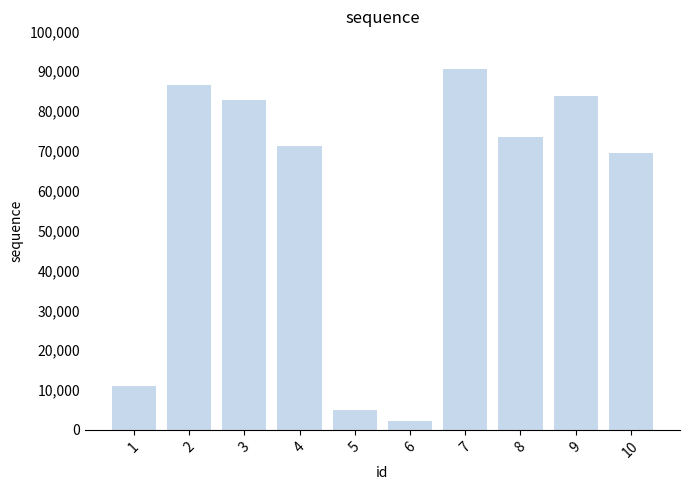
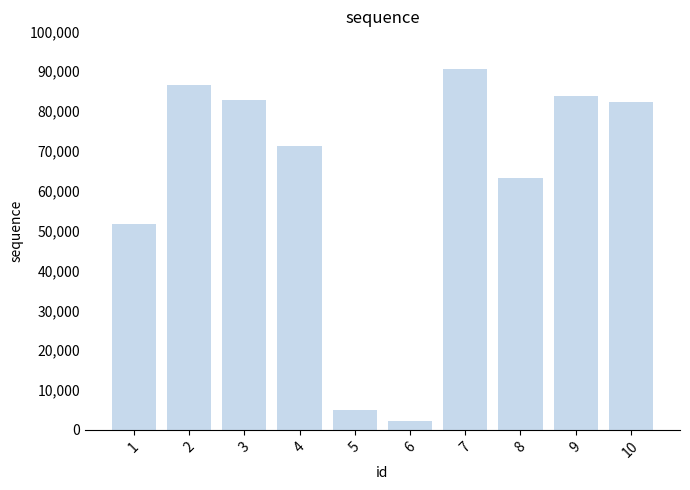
  {
-   "1": "11,000",
+   "1": "52,000",
    "2": "87,000",
    "3": "83,000",
    "4": "71,000",
    "5": "5,000",
    "6": "2,000",
    "7": "91,000",
-   "8": "74,000",
+   "8": "63,000",
    "9": "84,000",
-   "10": "69,000"
+   "10": "82,000"
  }
